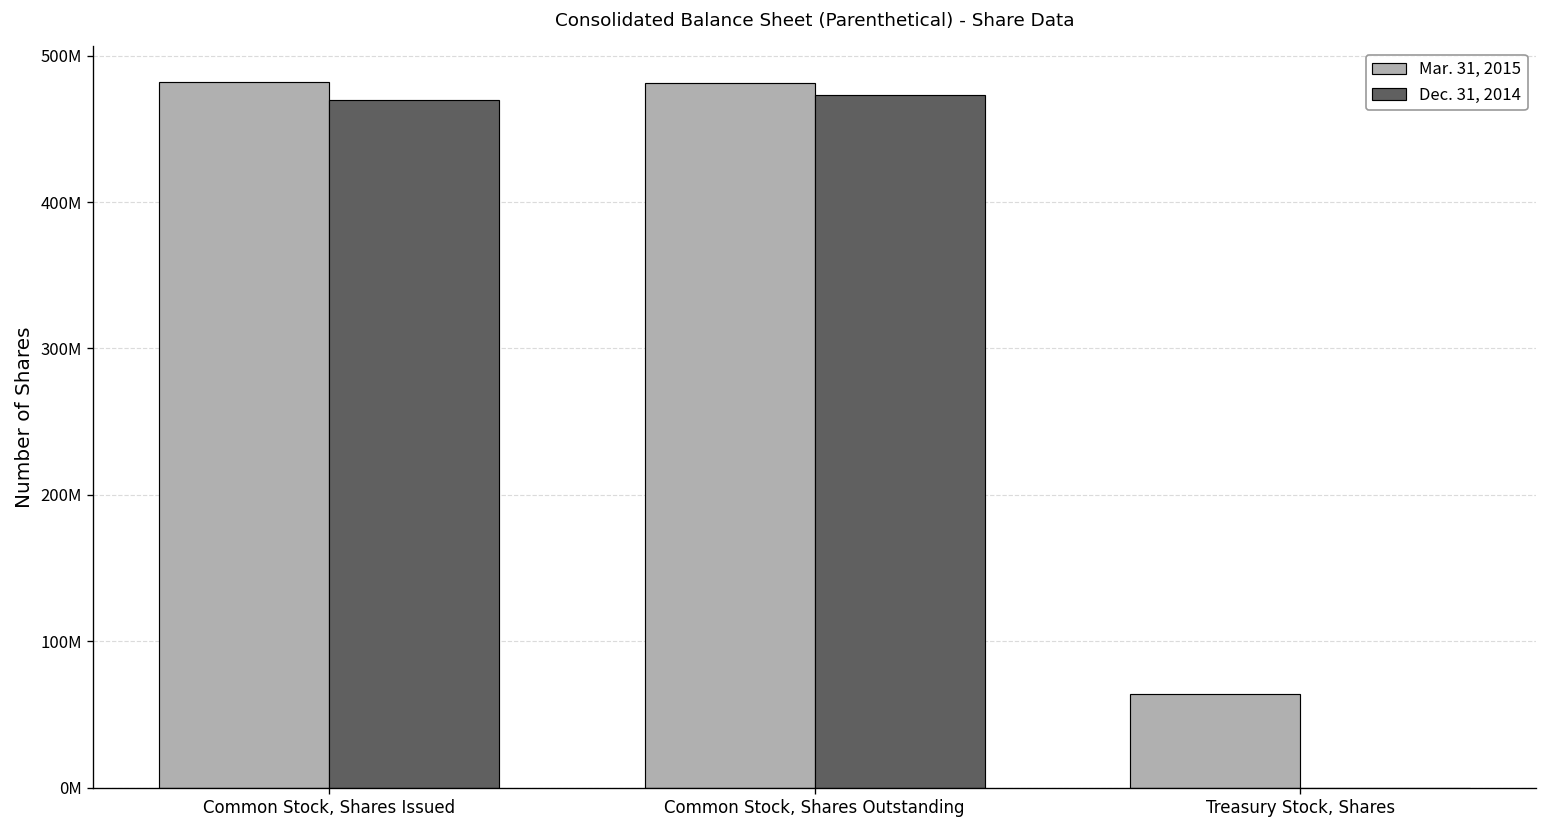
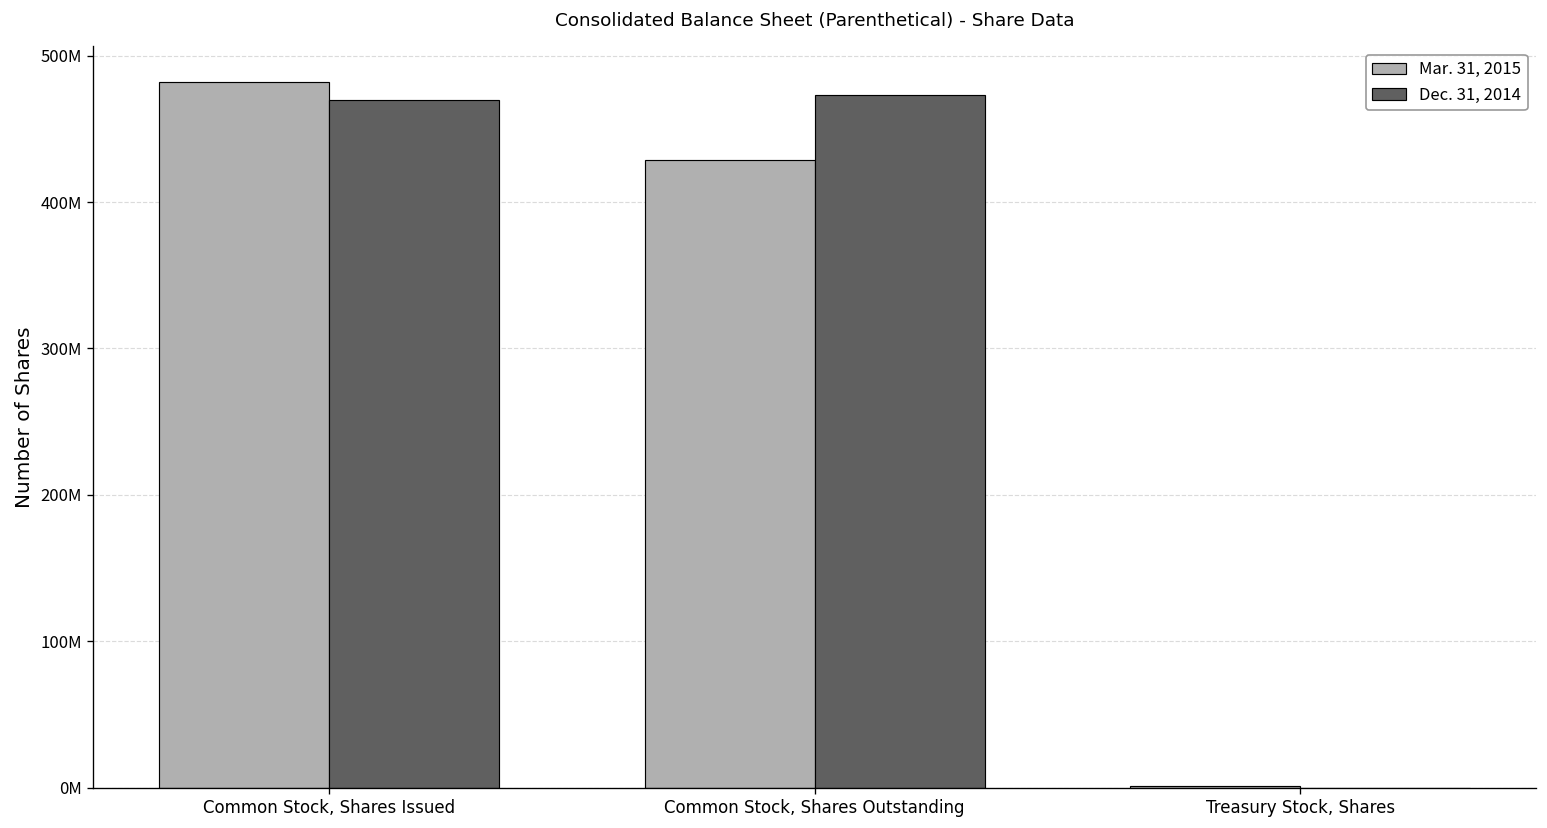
  {
    "Mar. 31, 2015": {
      "Common Stock, Shares Issued": 482000000,
-     "Common Stock, Shares Outstanding": 482000000,
-     "Treasury Stock, Shares": 64000000
+     "Common Stock, Shares Outstanding": 429000000,
+     "Treasury Stock, Shares": 1000000
    },
    "Dec. 31, 2014": {
      "Common Stock, Shares Issued": 470000000,
      "Common Stock, Shares Outstanding": 473000000,
      "Treasury Stock, Shares": 0
    }
  }
